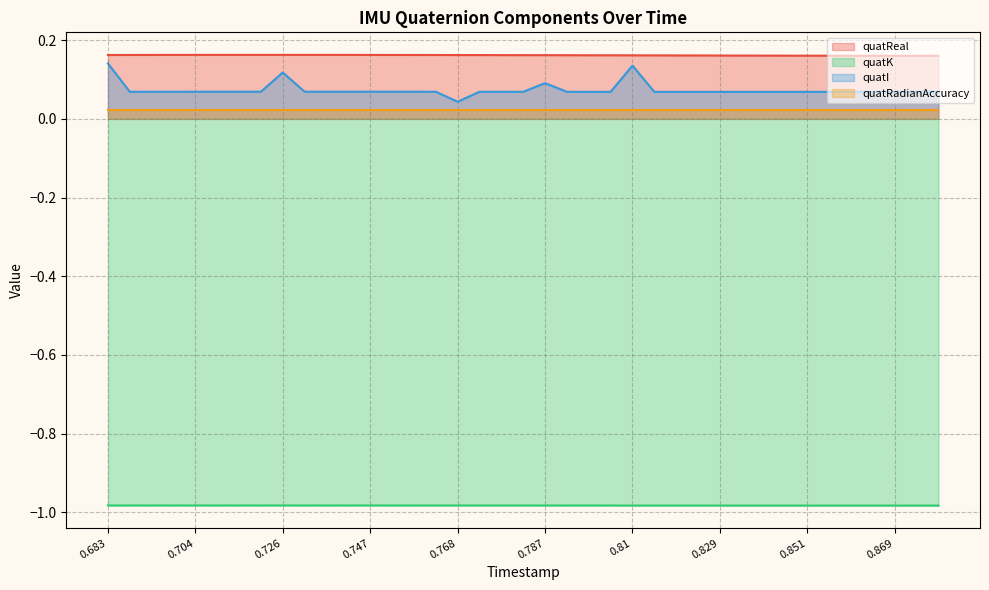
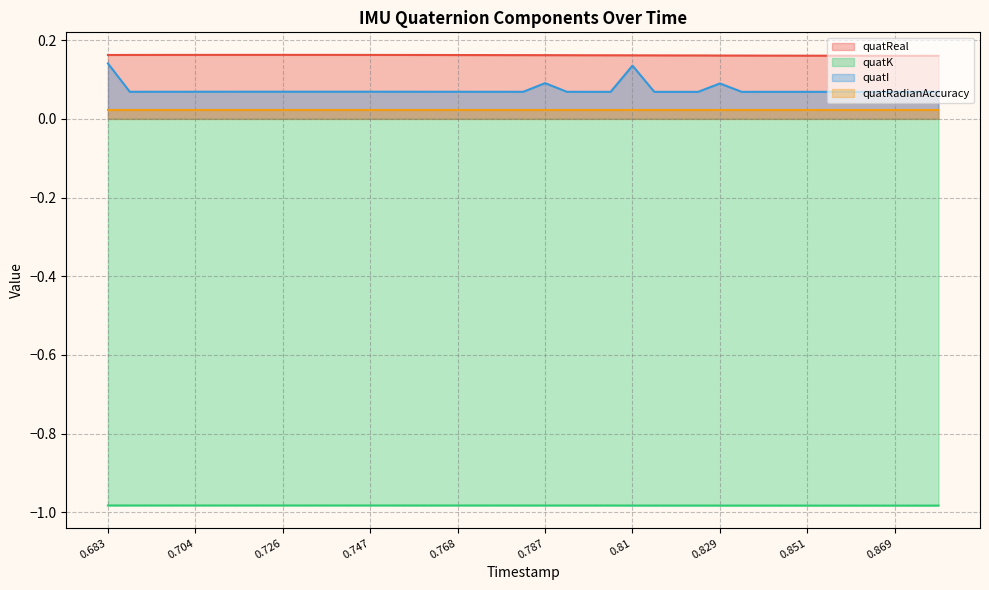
  {
    "quatI": {
      "0.683": 0.14,
      "0.704": 0.07,
-     "0.726": 0.12,
+     "0.726": 0.07,
      "0.747": 0.07,
-     "0.768": 0.04,
+     "0.768": 0.07,
      "0.787": 0.09,
      "0.81": 0.14,
-     "0.829": 0.07,
+     "0.829": 0.09,
      "0.851": 0.07
    }
  }
